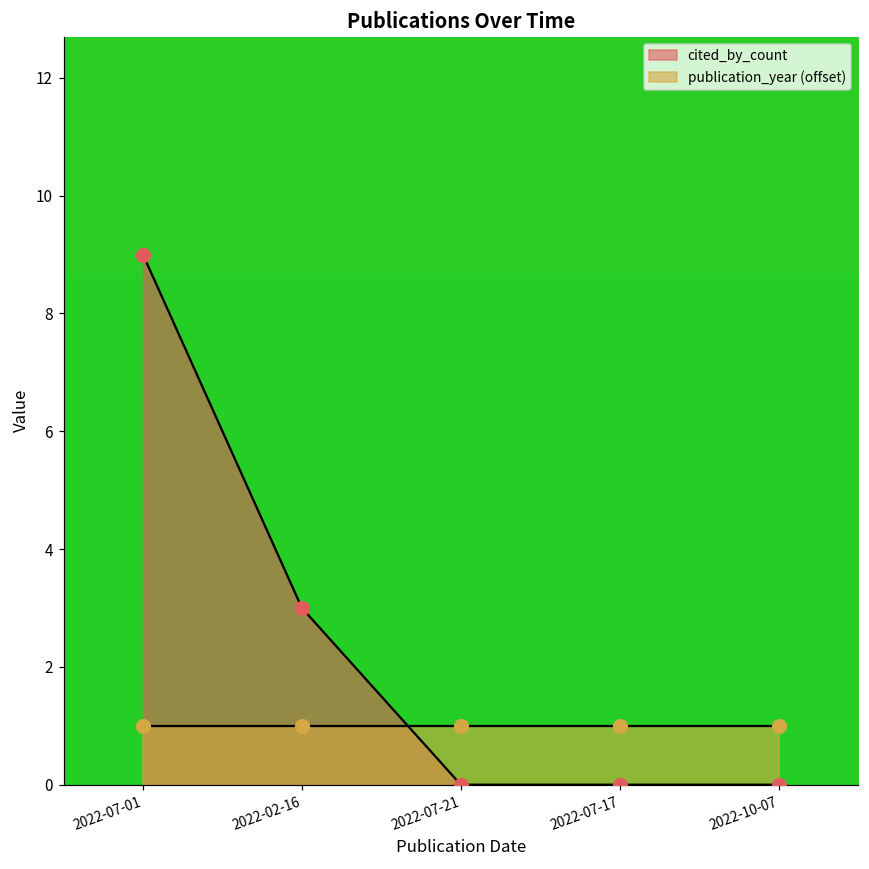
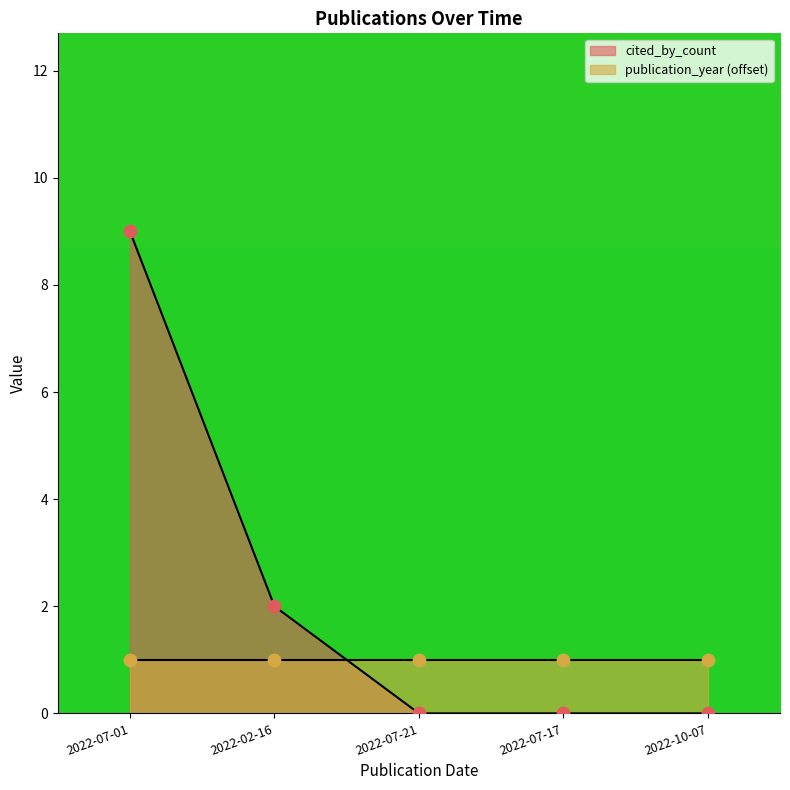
  {
    "cited_by_count": {
      "2022-07-01": 9,
-     "2022-02-16": 3,
+     "2022-02-16": 2,
      "2022-07-21": 0,
      "2022-07-17": 0,
      "2022-10-07": 0
    }
  }
